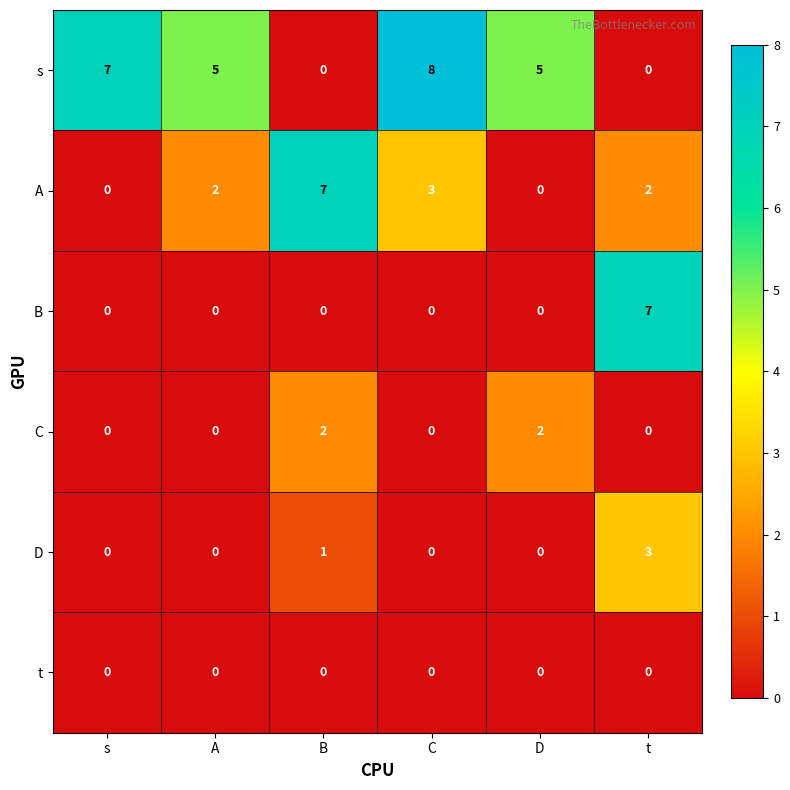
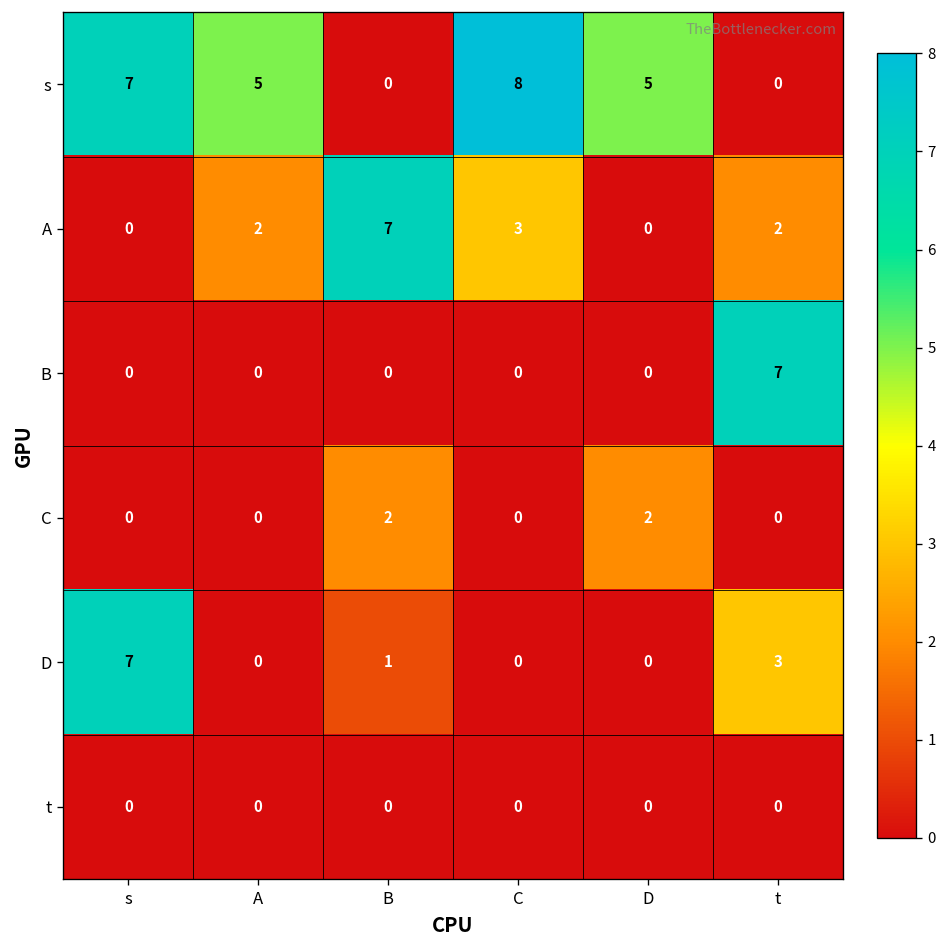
  {
    "s": {
      "s": 7,
      "A": 5,
      "B": 0,
      "C": 8,
      "D": 5,
      "t": 0
    },
    "A": {
      "s": 0,
      "A": 2,
      "B": 7,
      "C": 3,
      "D": 0,
      "t": 2
    },
    "B": {
      "s": 0,
      "A": 0,
      "B": 0,
      "C": 0,
      "D": 0,
      "t": 7
    },
    "C": {
      "s": 0,
      "A": 0,
      "B": 2,
      "C": 0,
      "D": 2,
      "t": 0
    },
    "D": {
-     "s": 0,
+     "s": 7,
      "A": 0,
      "B": 1,
      "C": 0,
      "D": 0,
      "t": 3
    },
    "t": {
      "s": 0,
      "A": 0,
      "B": 0,
      "C": 0,
      "D": 0,
      "t": 0
    }
  }
